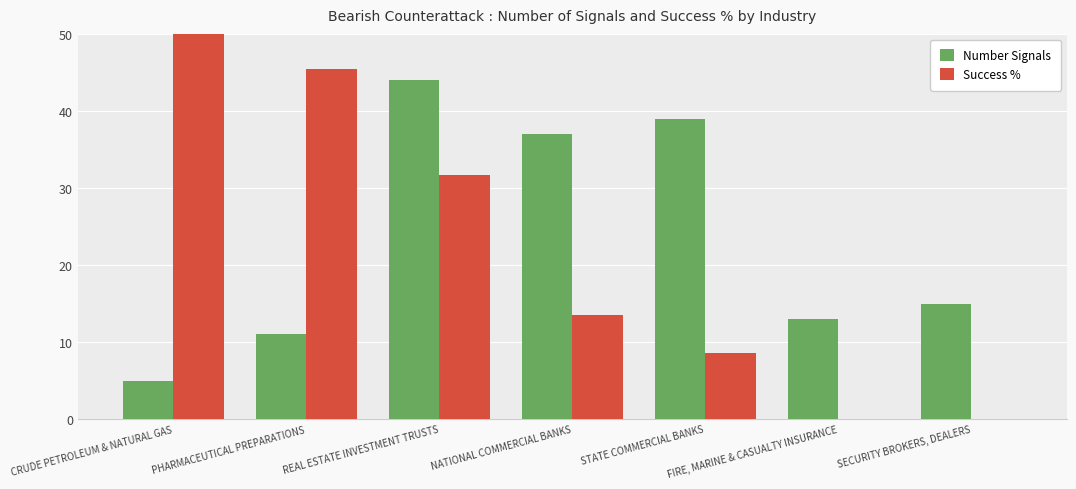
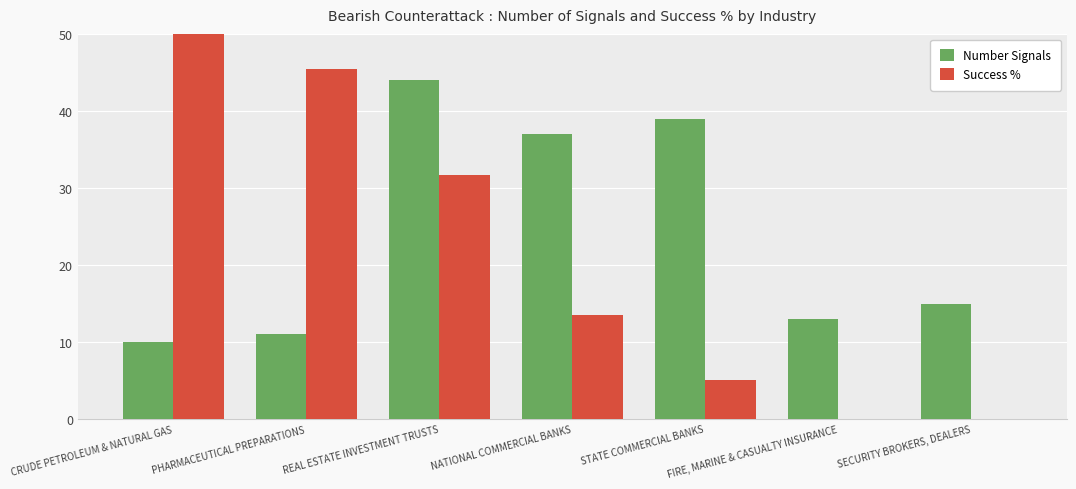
  {
    "Number Signals": {
-     "CRUDE PETROLEUM & NATURAL GAS": 5,
+     "CRUDE PETROLEUM & NATURAL GAS": 10,
      "PHARMACEUTICAL PREPARATIONS": 11,
      "REAL ESTATE INVESTMENT TRUSTS": 44,
      "NATIONAL COMMERCIAL BANKS": 37,
      "STATE COMMERCIAL BANKS": 39,
      "FIRE, MARINE & CASUALTY INSURANCE": 13,
      "SECURITY BROKERS, DEALERS": 15
    },
    "Success %": {
      "CRUDE PETROLEUM & NATURAL GAS": 50,
      "PHARMACEUTICAL PREPARATIONS": 45,
      "REAL ESTATE INVESTMENT TRUSTS": 32,
      "NATIONAL COMMERCIAL BANKS": 14,
-     "STATE COMMERCIAL BANKS": 9,
+     "STATE COMMERCIAL BANKS": 5,
      "FIRE, MARINE & CASUALTY INSURANCE": 0,
      "SECURITY BROKERS, DEALERS": 0
    }
  }
